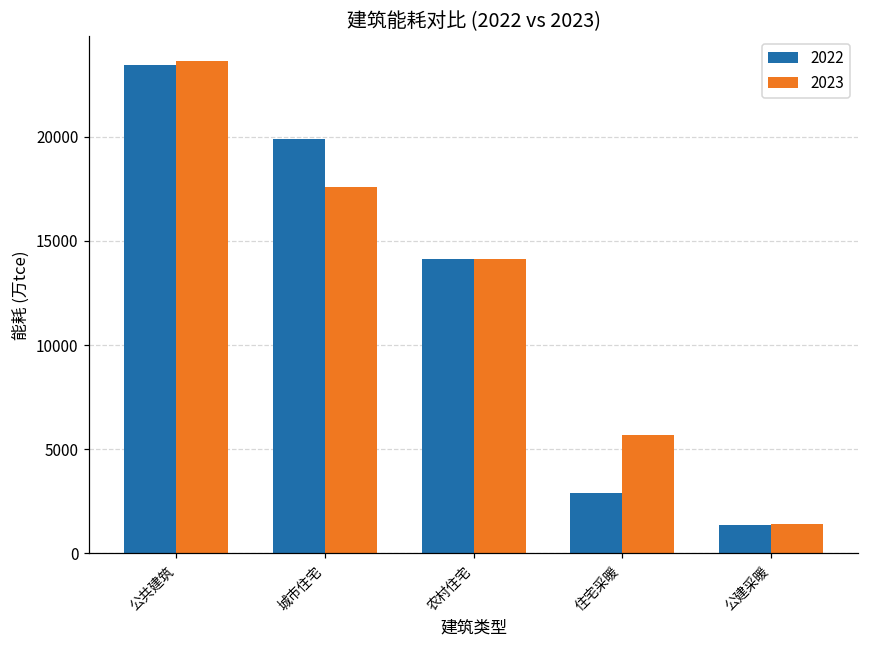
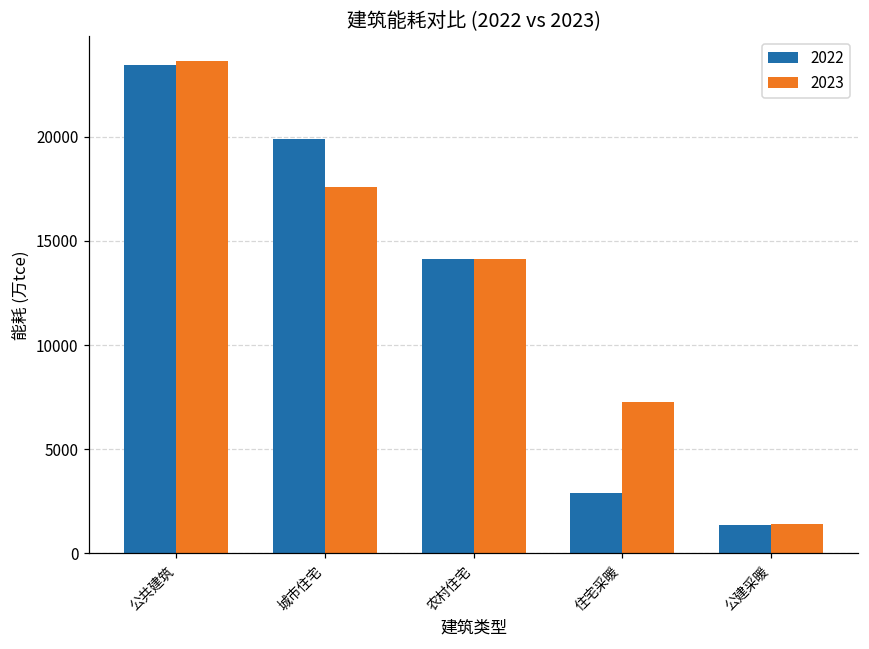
  {
    "2022": {
      "公共建筑": 23500,
      "城市住宅": 19900,
      "农村住宅": 14100,
      "住宅采暖": 2900,
      "公建采暖": 1400
    },
    "2023": {
      "公共建筑": 23600,
      "城市住宅": 17600,
      "农村住宅": 14100,
-     "住宅采暖": 5700,
+     "住宅采暖": 7300,
      "公建采暖": 1400
    }
  }
